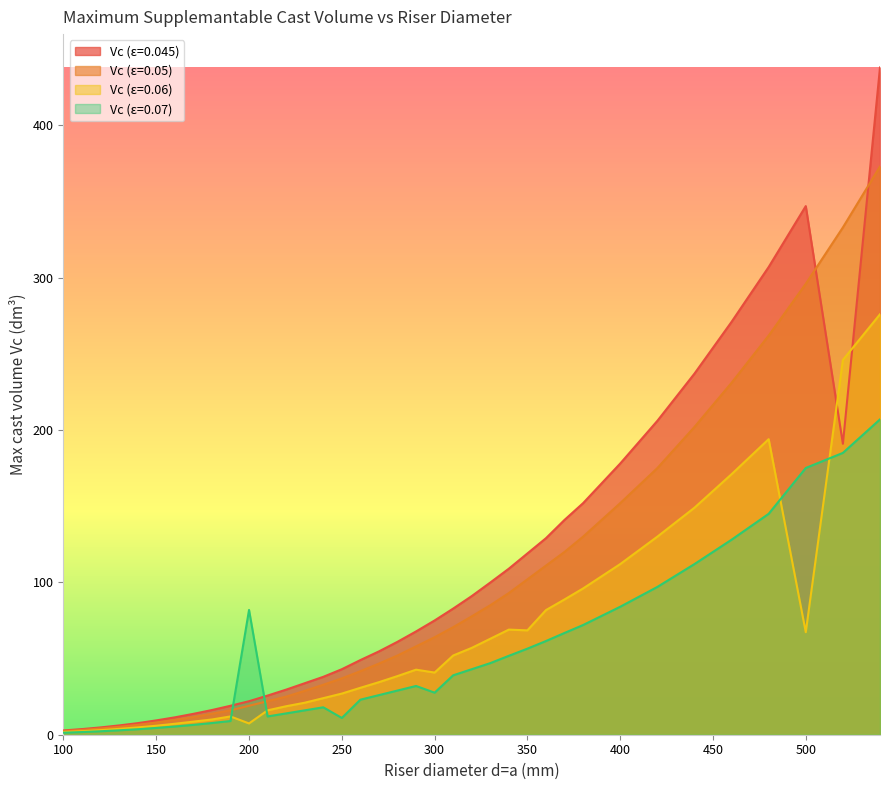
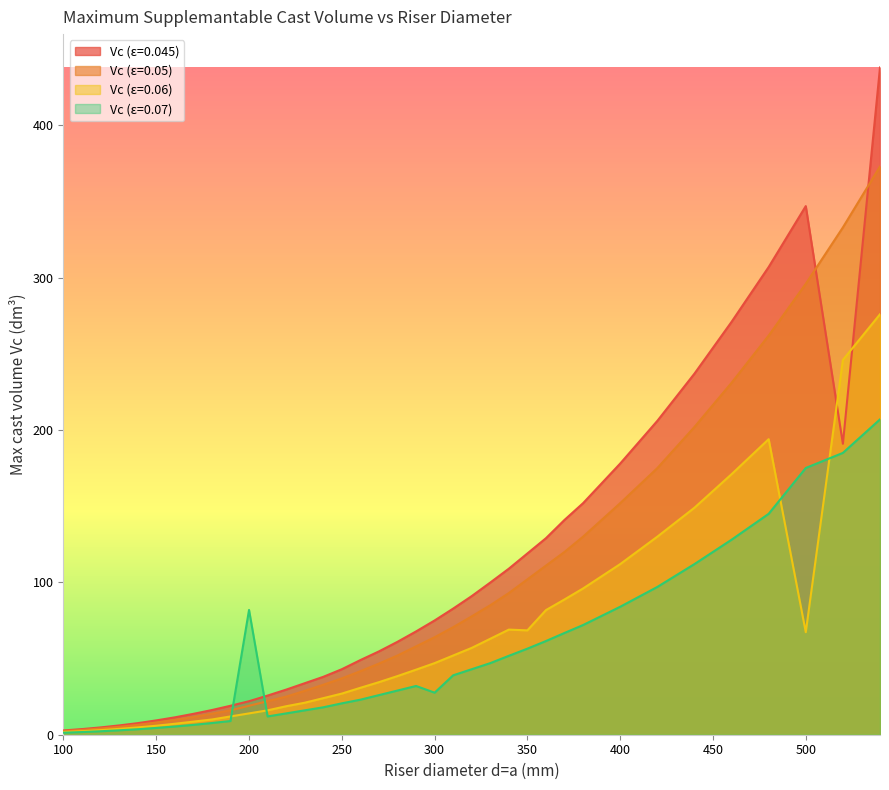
  {
    "Vc (ε=0.06)": {
-     "200": 7,
+     "200": 14,
      "250": 27,
-     "300": 41,
+     "300": 47,
      "350": 69,
      "400": 112,
      "500": 67
    },
    "Vc (ε=0.07)": {
      "200": 82,
-     "250": 11,
+     "250": 21,
      "300": 28,
      "350": 57,
      "400": 84,
      "500": 175
    }
  }
